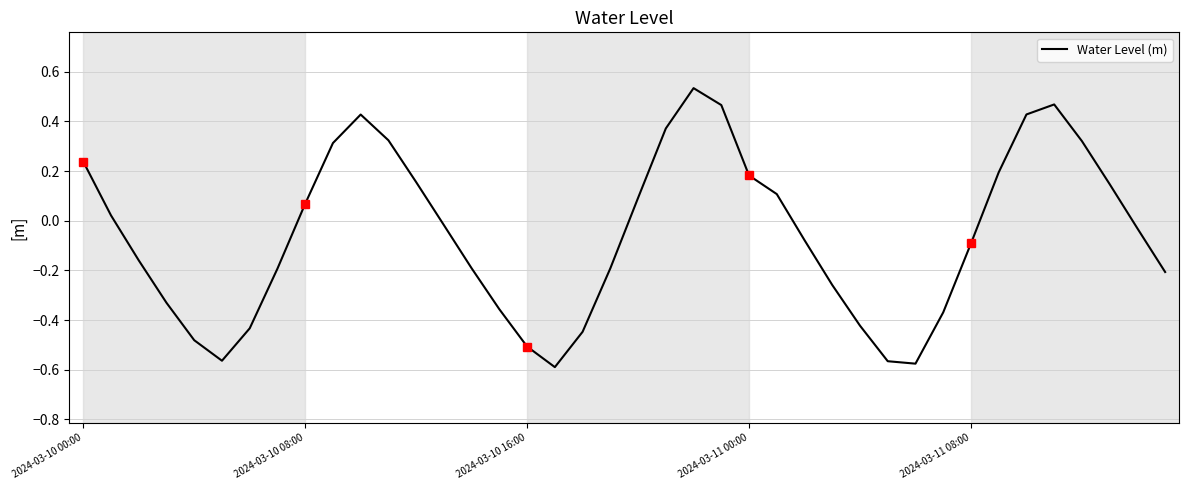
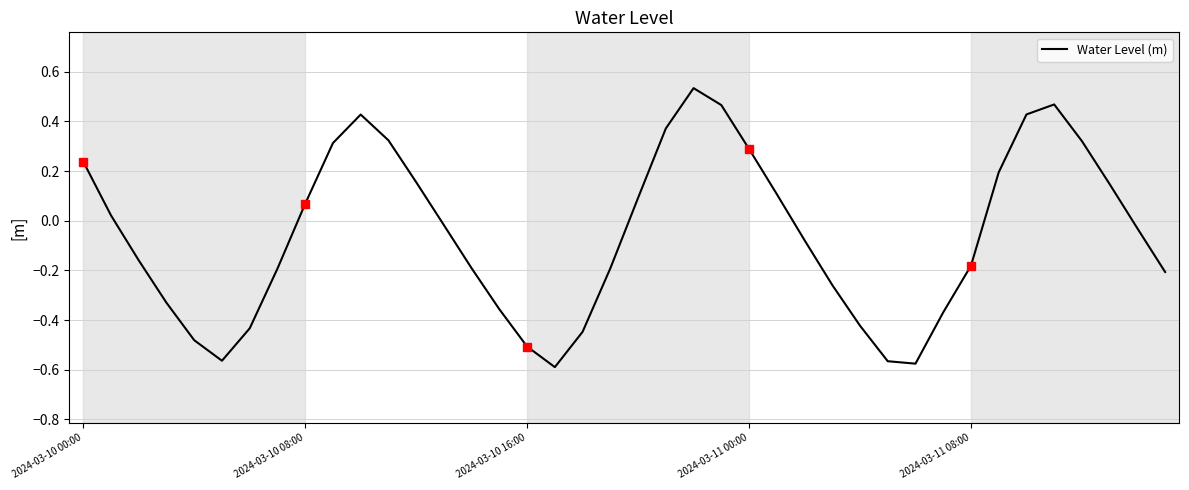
  {
    "Water Level (m)": {
-     "2024-03-11 00:00": 0.18,
-     "2024-03-11 08:00": -0.09
+     "2024-03-11 00:00": 0.29,
+     "2024-03-11 08:00": -0.18
    }
  }
